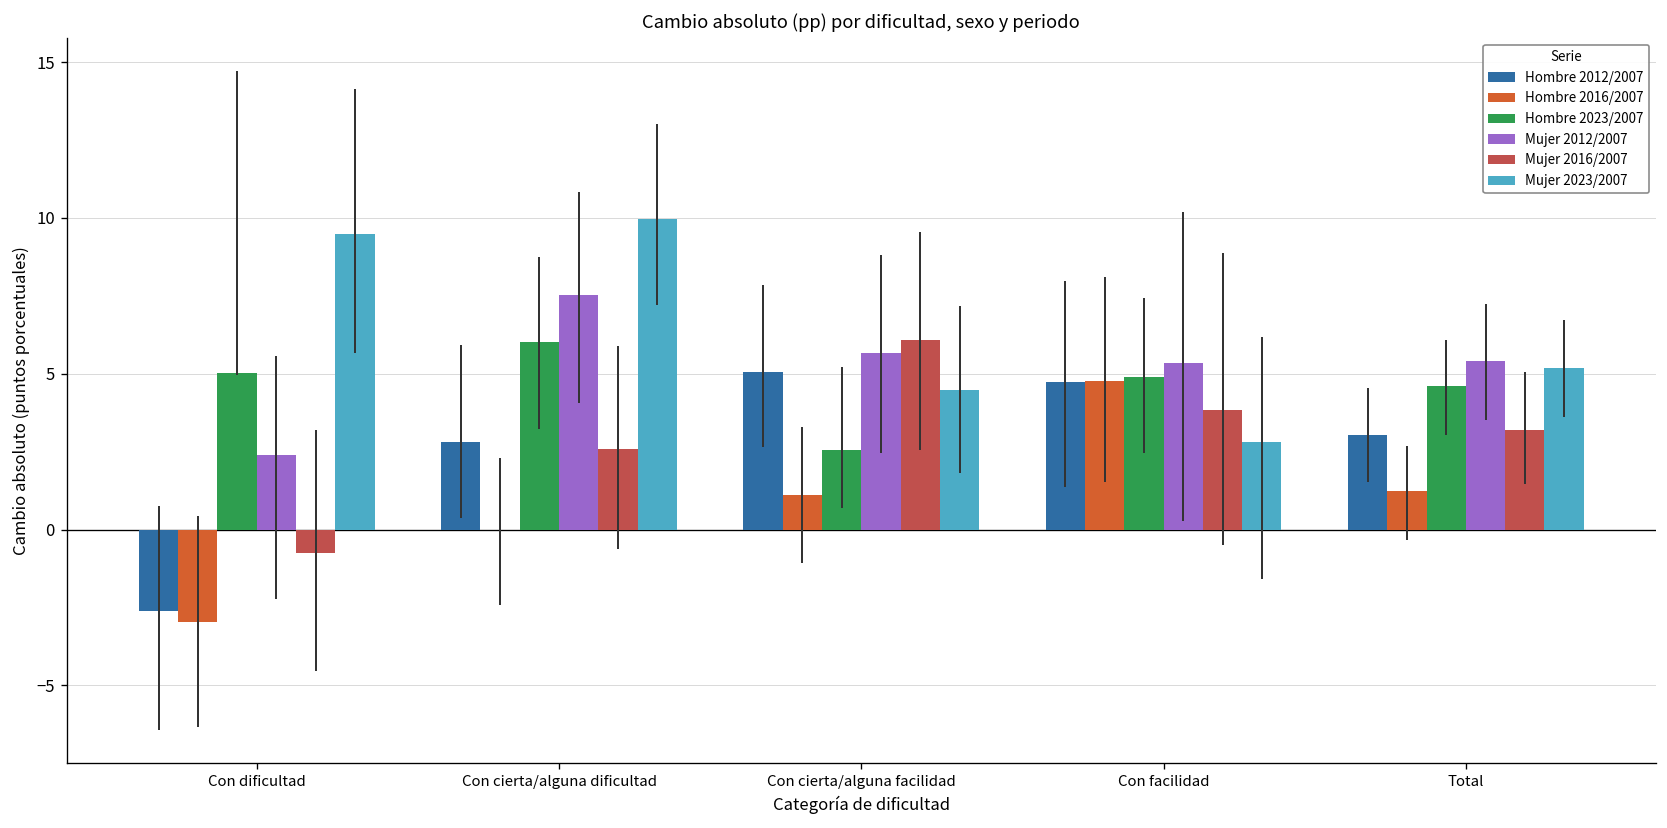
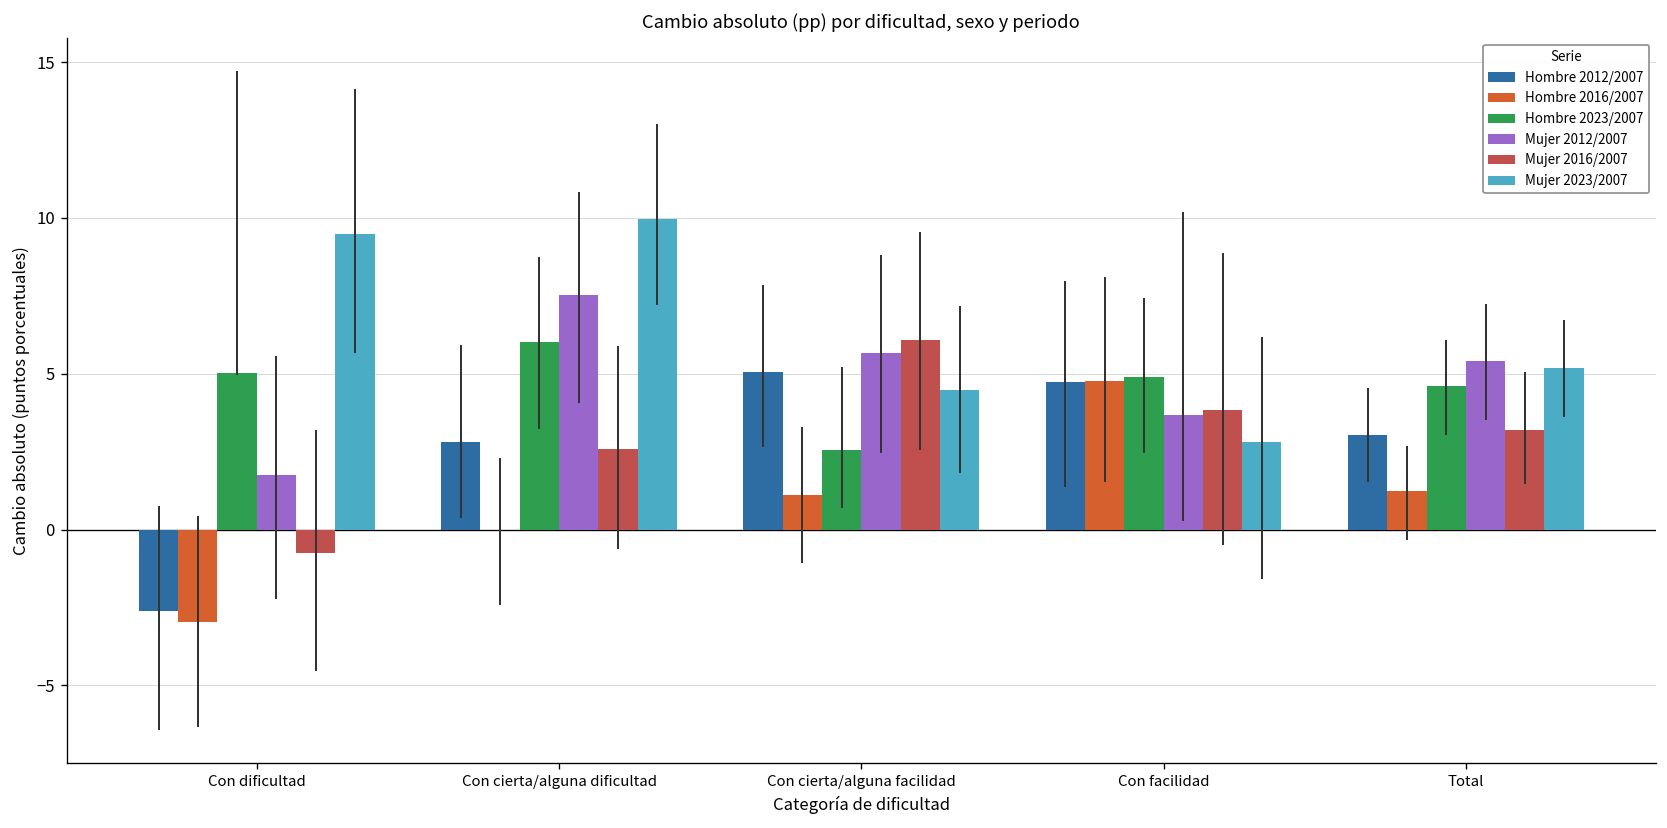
  {
    "Hombre 2012/2007": {
      "Con dificultad": -2.6,
      "Con cierta/alguna dificultad": 2.8,
      "Con cierta/alguna facilidad": 5.0,
      "Con facilidad": 4.7,
      "Total": 3.0
    },
    "Hombre 2023/2007": {
      "Con dificultad": 5.0,
      "Con cierta/alguna dificultad": 6.0,
      "Con cierta/alguna facilidad": 2.5,
      "Con facilidad": 4.9,
      "Total": 4.6
    },
    "Mujer 2012/2007": {
-     "Con dificultad": 2.4,
+     "Con dificultad": 1.7,
      "Con cierta/alguna dificultad": 7.5,
      "Con cierta/alguna facilidad": 5.7,
-     "Con facilidad": 5.4,
+     "Con facilidad": 3.7,
      "Total": 5.4
    },
    "Mujer 2023/2007": {
      "Con dificultad": 9.5,
      "Con cierta/alguna dificultad": 10.0,
      "Con cierta/alguna facilidad": 4.5,
      "Con facilidad": 2.8,
      "Total": 5.2
    }
  }
